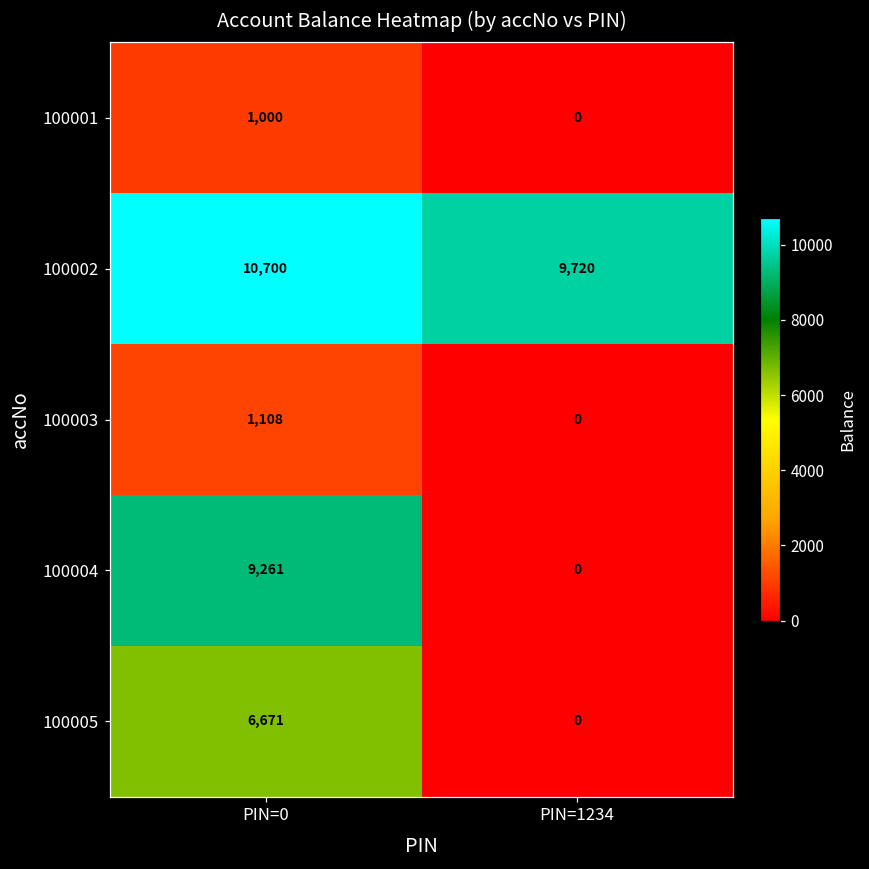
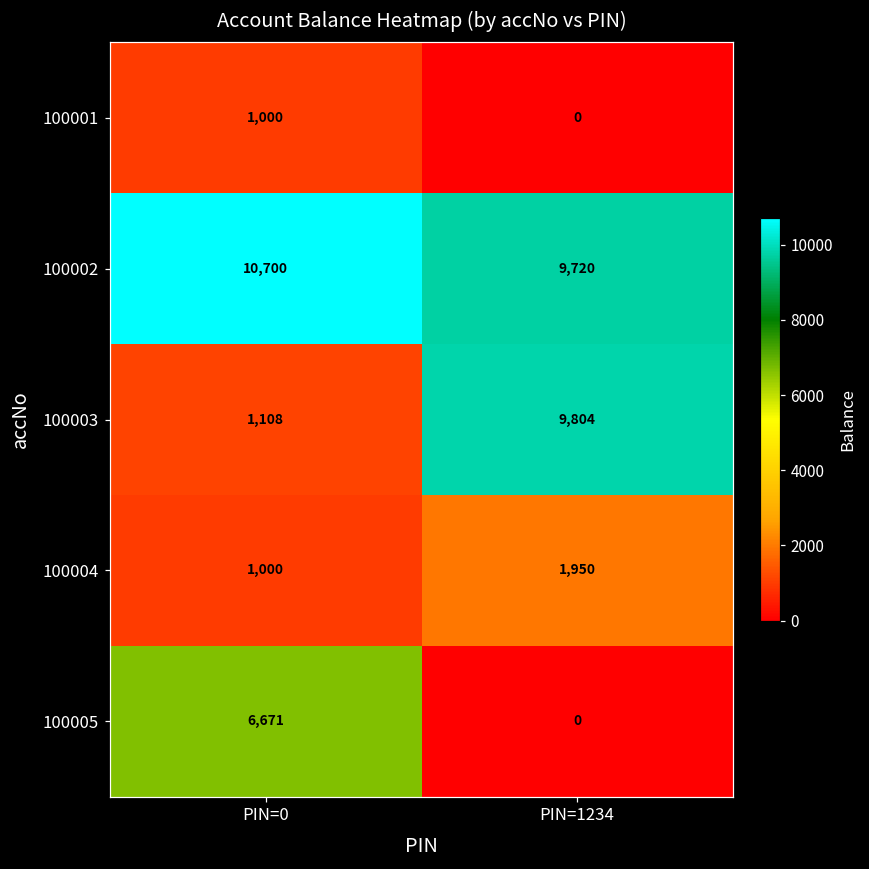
  {
    "100001": {
      "PIN=0": "1,000",
      "PIN=1234": "0"
    },
    "100002": {
      "PIN=0": "10,700",
      "PIN=1234": "9,720"
    },
    "100003": {
      "PIN=0": "1,108",
-     "PIN=1234": "0"
+     "PIN=1234": "9,804"
    },
    "100004": {
-     "PIN=0": "9,261",
-     "PIN=1234": "0"
+     "PIN=0": "1,000",
+     "PIN=1234": "1,950"
    },
    "100005": {
      "PIN=0": "6,671",
      "PIN=1234": "0"
    }
  }
